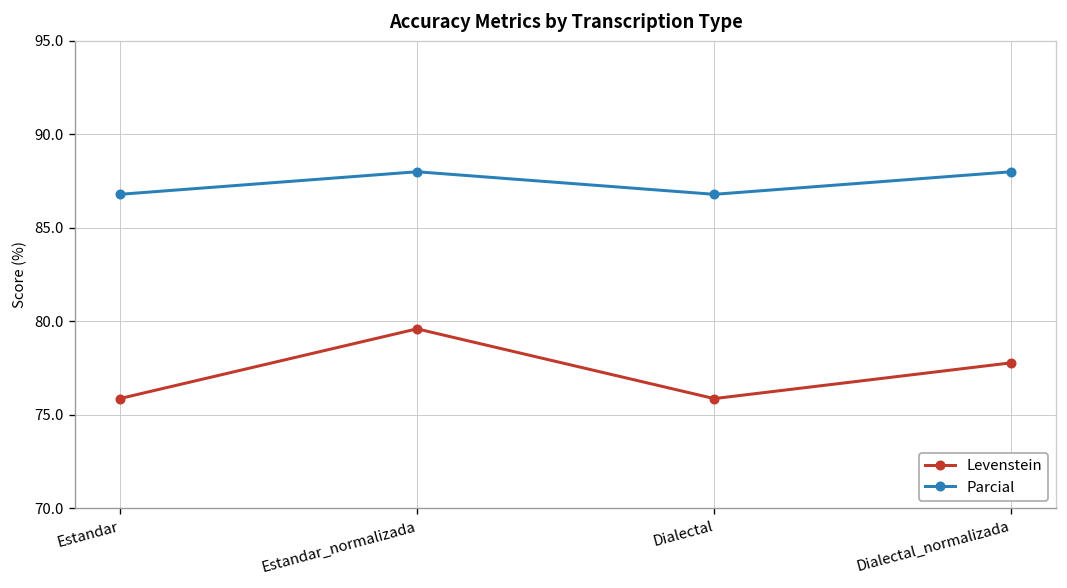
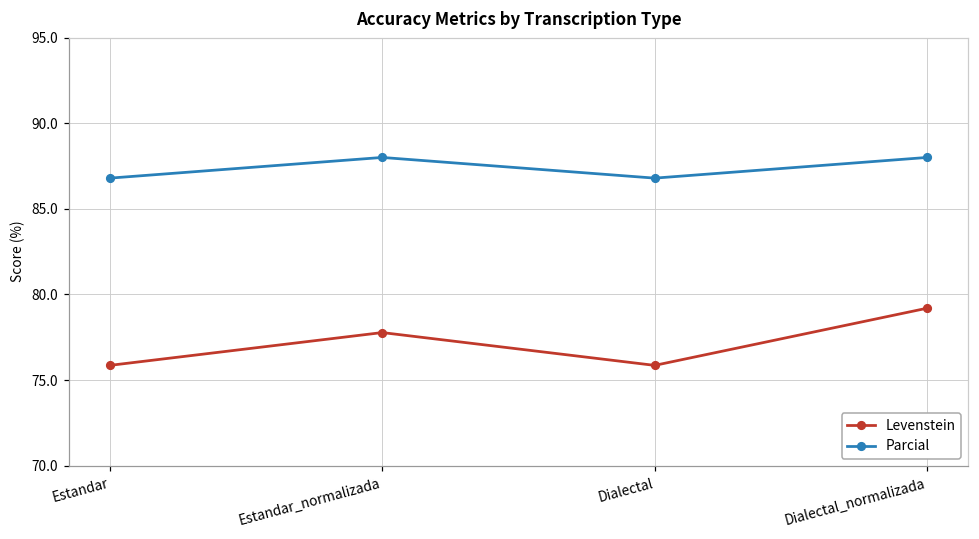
  {
    "Levenstein": {
      "Estandar": 75.9,
-     "Estandar_normalizada": 79.6,
+     "Estandar_normalizada": 77.8,
      "Dialectal": 75.9,
-     "Dialectal_normalizada": 77.8
+     "Dialectal_normalizada": 79.2
    },
    "Parcial": {
      "Estandar": 86.8,
      "Estandar_normalizada": 88.0,
      "Dialectal": 86.8,
      "Dialectal_normalizada": 88.0
    }
  }
